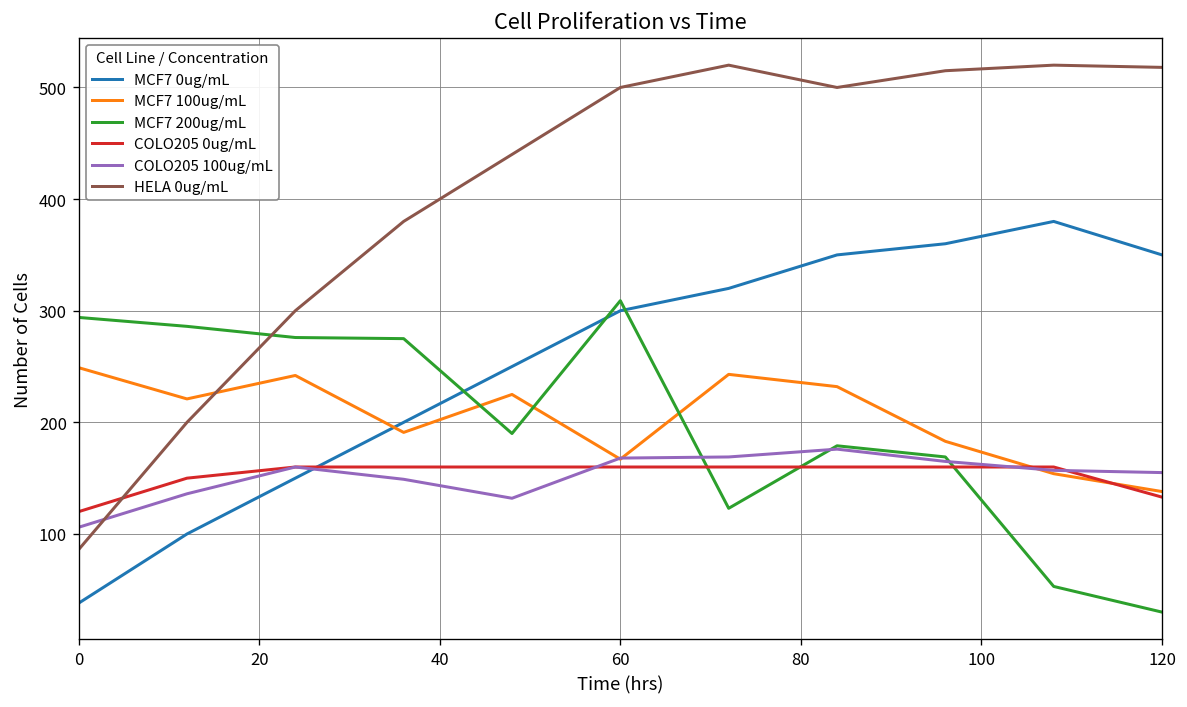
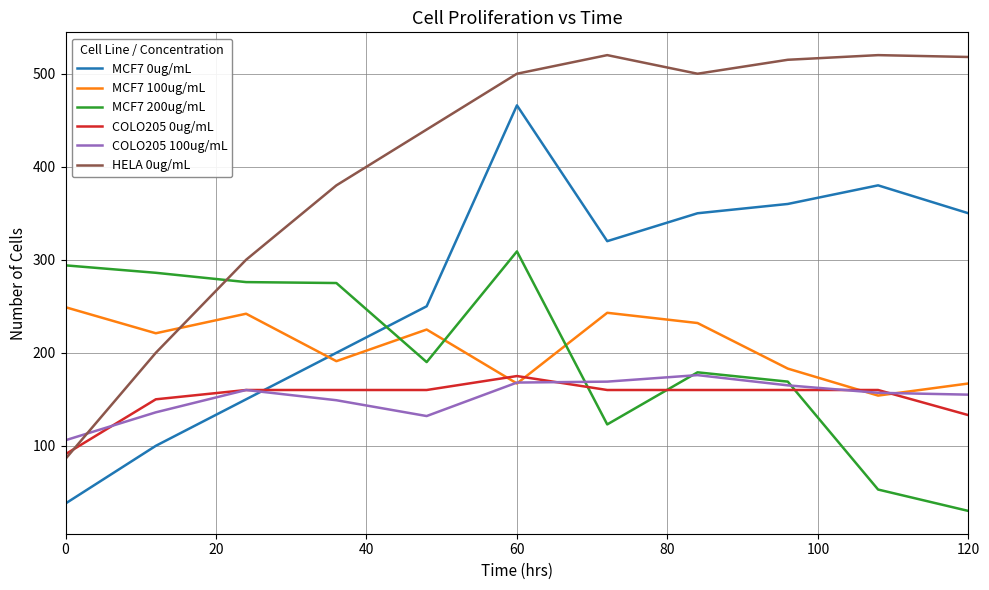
  {
    "MCF7 0ug/mL": {
      "0": 40,
-     "60": 300,
+     "60": 470,
      "120": 350
    },
    "MCF7 100ug/mL": {
      "0": 250,
-     "120": 140
+     "120": 170
    },
    "MCF7 200ug/mL": {
      "0": 290,
      "60": 310,
      "120": 30
    },
    "COLO205 0ug/mL": {
-     "0": 120,
-     "60": 160,
+     "0": 90,
+     "60": 180,
      "120": 130
    },
    "COLO205 100ug/mL": {
      "0": 110,
      "120": 160
    },
    "HELA 0ug/mL": {
      "0": 90,
      "60": 500,
      "120": 520
    }
  }
